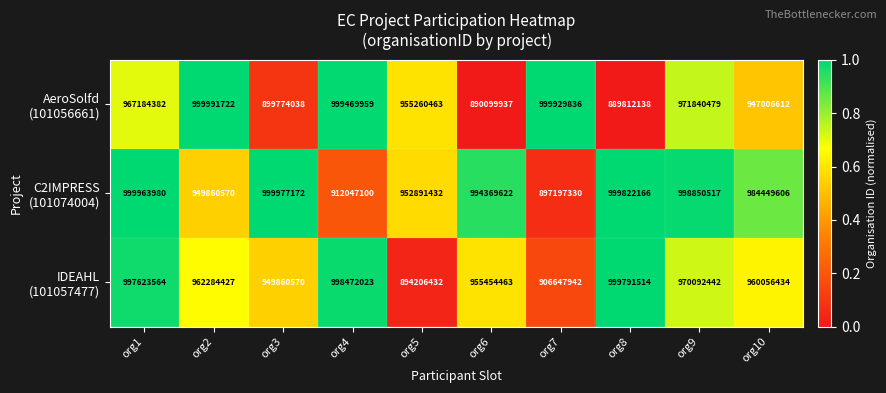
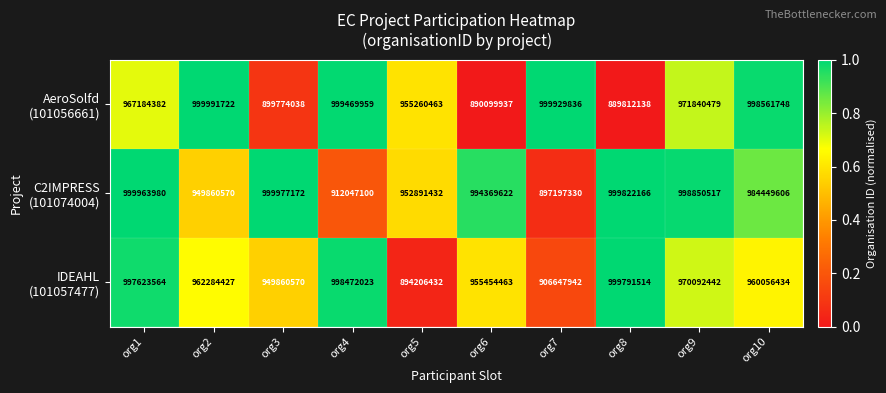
  {
    "AeroSolfd (101056661)": {
      "org1": 967184382,
      "org2": 999991722,
      "org3": 899774038,
      "org4": 999469959,
      "org5": 955260463,
      "org6": 890099937,
      "org7": 999929836,
      "org8": 889812138,
      "org9": 971840479,
-     "org10": 947006612
+     "org10": 998561748
    },
    "C2IMPRESS (101074004)": {
      "org1": 999963980,
      "org2": 949860570,
      "org3": 999977172,
      "org4": 912047100,
      "org5": 952891432,
      "org6": 994369622,
      "org7": 897197330,
      "org8": 999822166,
      "org9": 998850517,
      "org10": 984449606
    },
    "IDEAHL (101057477)": {
      "org1": 997623564,
      "org2": 962284427,
      "org3": 949860570,
      "org4": 998472023,
      "org5": 894206432,
      "org6": 955454463,
      "org7": 906647942,
      "org8": 999791514,
      "org9": 970092442,
      "org10": 960056434
    }
  }
